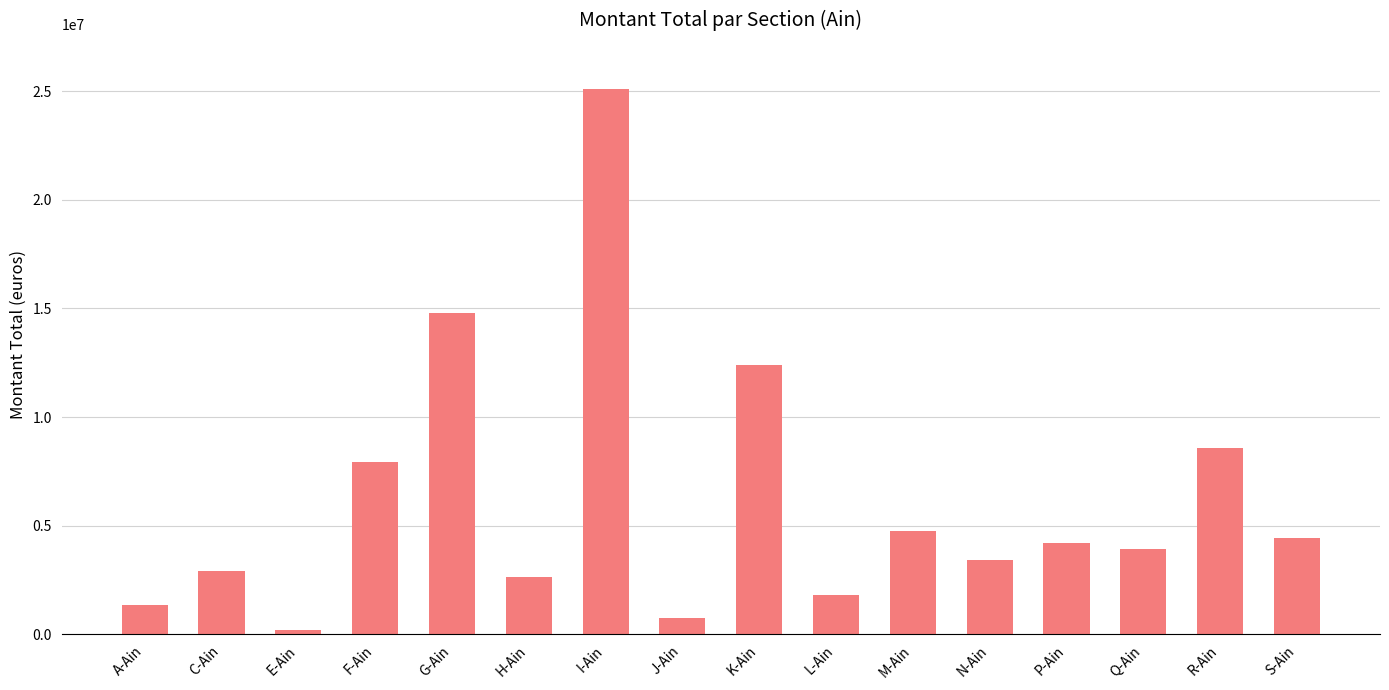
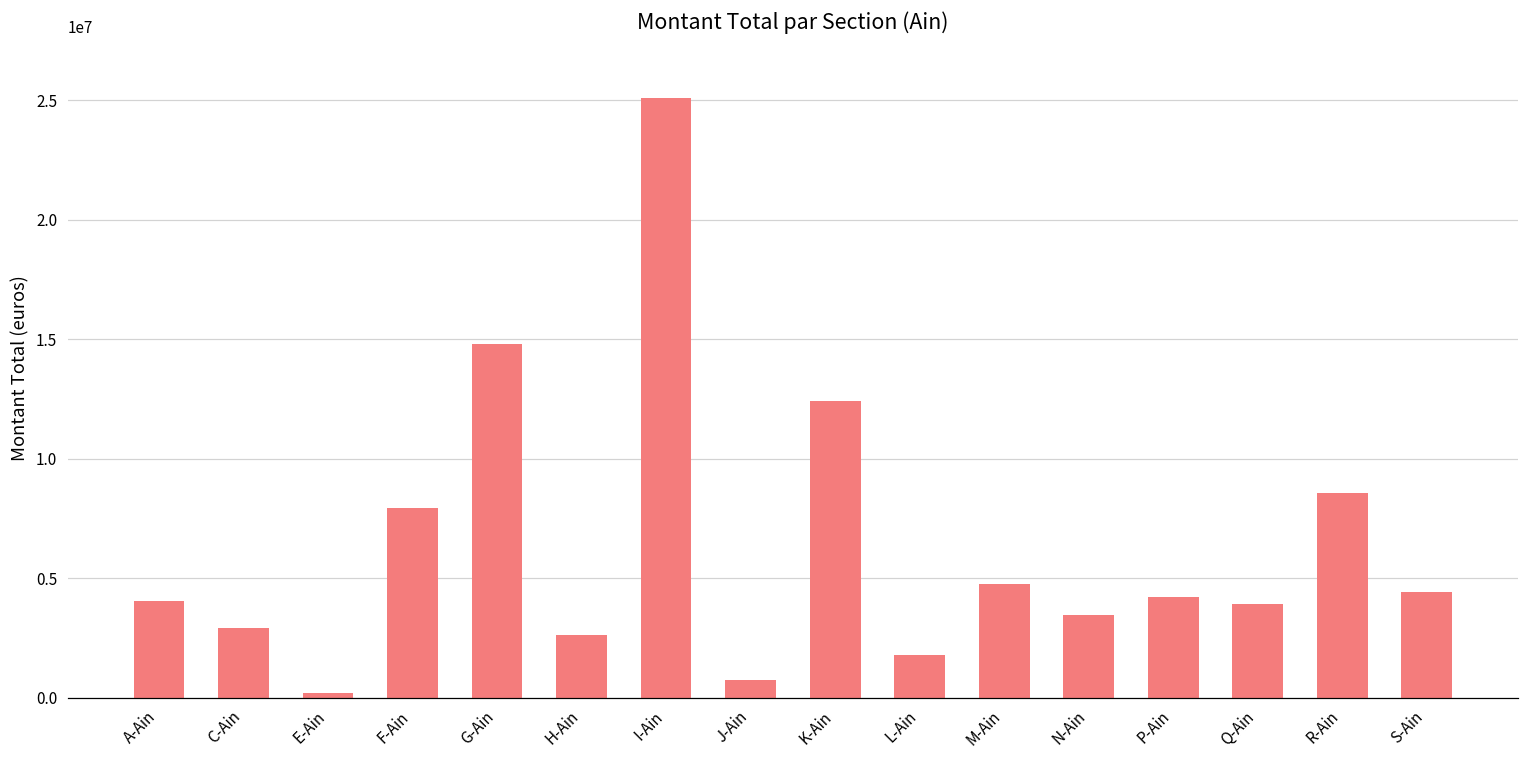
  {
-   "A-Ain": 1400000,
+   "A-Ain": 4100000,
    "C-Ain": 2900000,
    "E-Ain": 200000,
    "F-Ain": 7900000,
    "G-Ain": 14800000,
    "H-Ain": 2600000,
    "I-Ain": 25100000,
    "J-Ain": 700000,
    "K-Ain": 12400000,
    "L-Ain": 1800000,
    "M-Ain": 4800000,
    "N-Ain": 3400000,
    "P-Ain": 4200000,
    "Q-Ain": 3900000,
    "R-Ain": 8600000,
    "S-Ain": 4400000
  }
